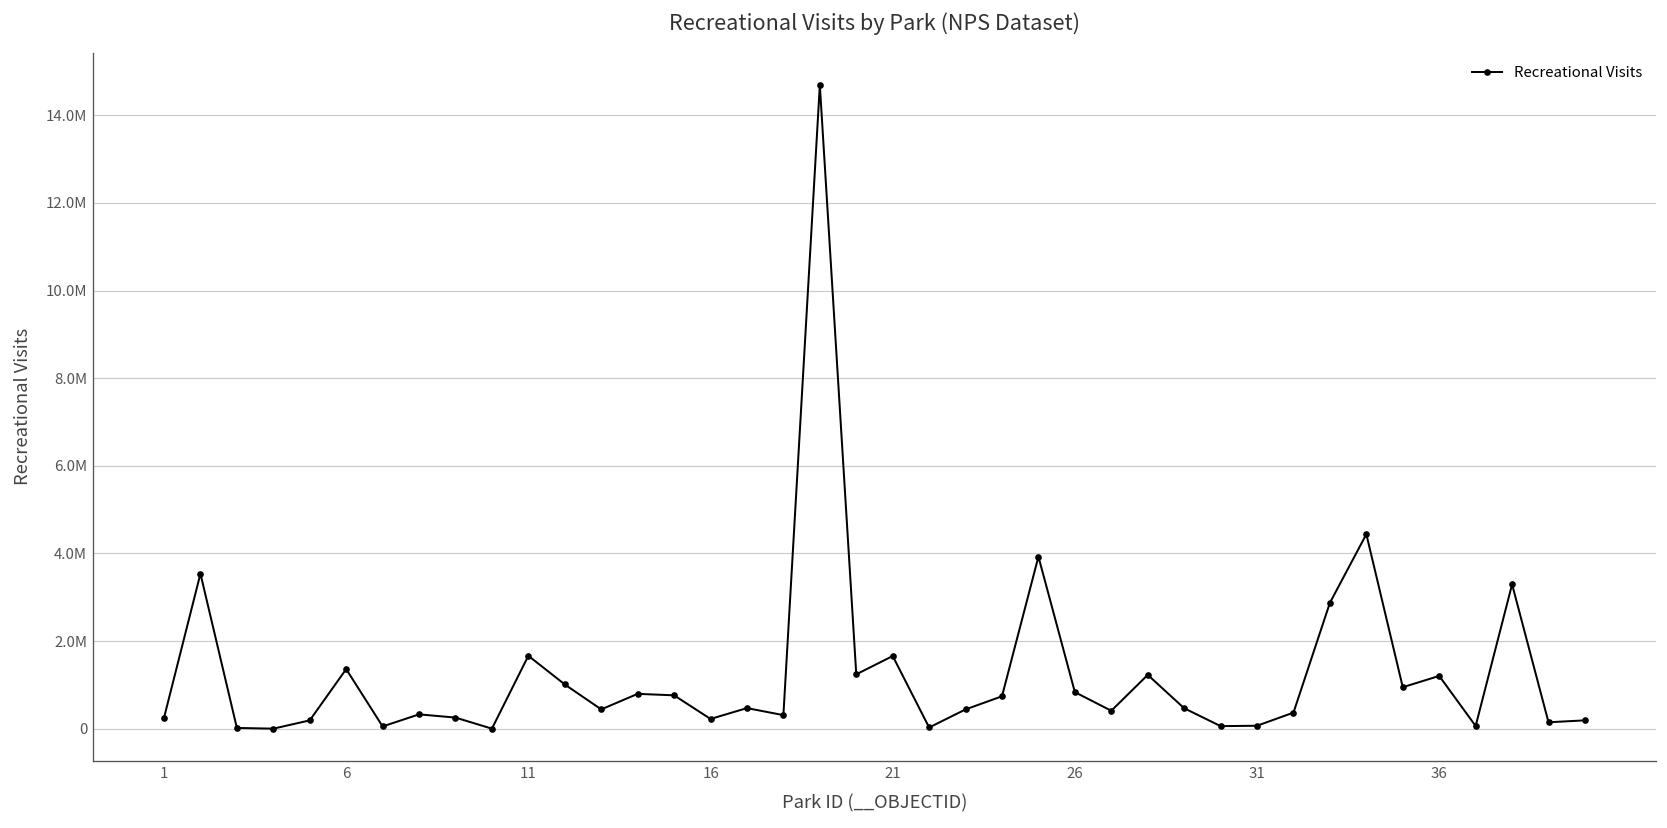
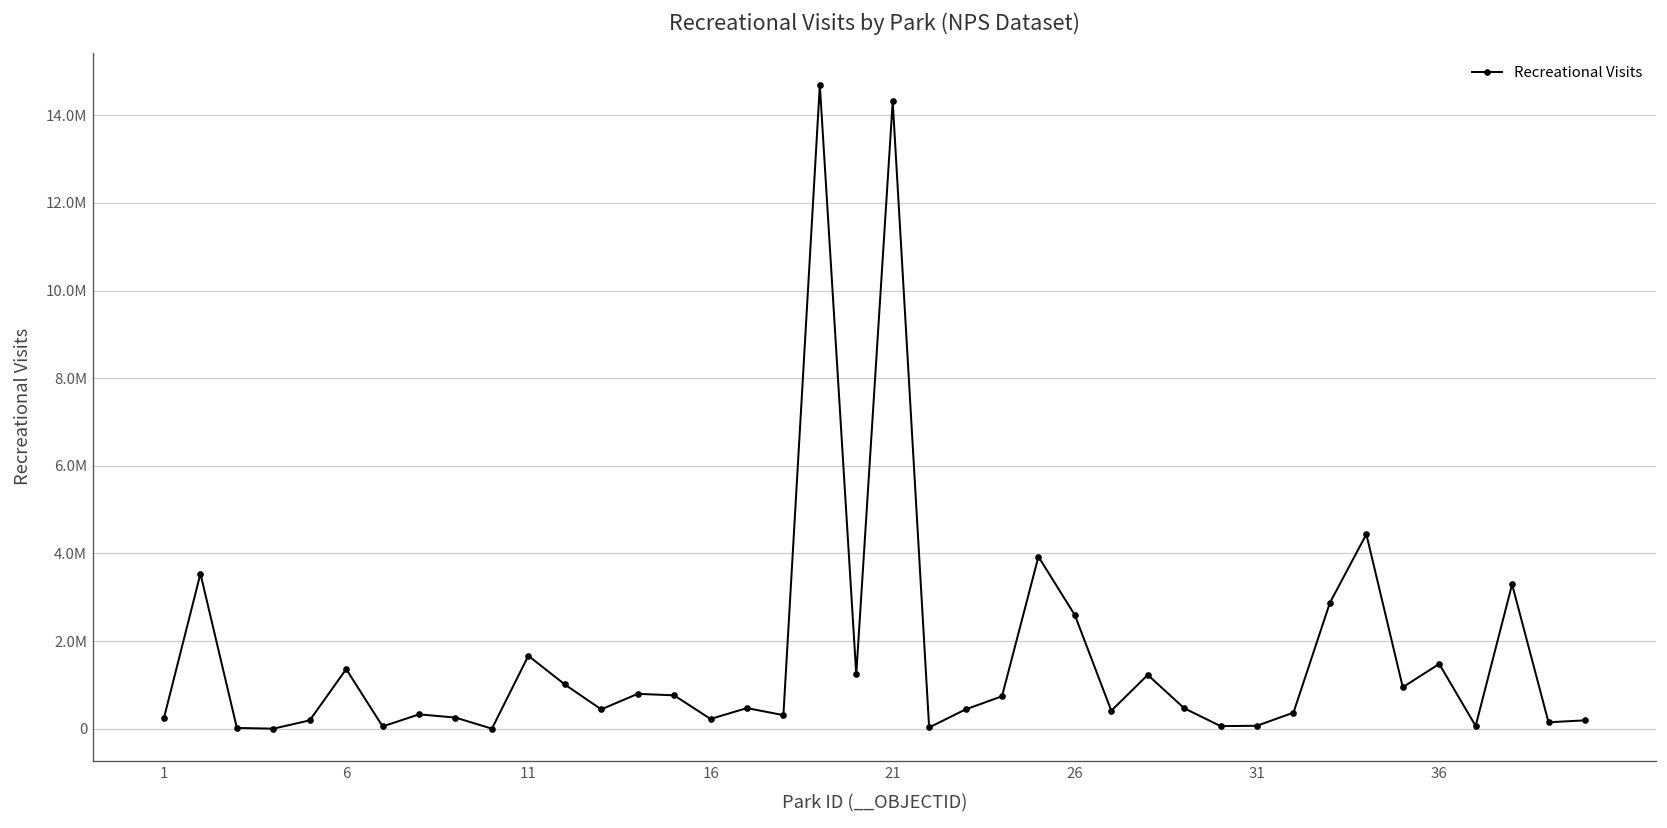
  {
    "1": 200000,
    "6": 1400000,
    "11": 1700000,
    "16": 200000,
-   "21": 1700000,
-   "26": 800000,
+   "21": 14300000,
+   "26": 2600000,
    "31": 100000,
-   "36": 1200000
+   "36": 1500000
  }
